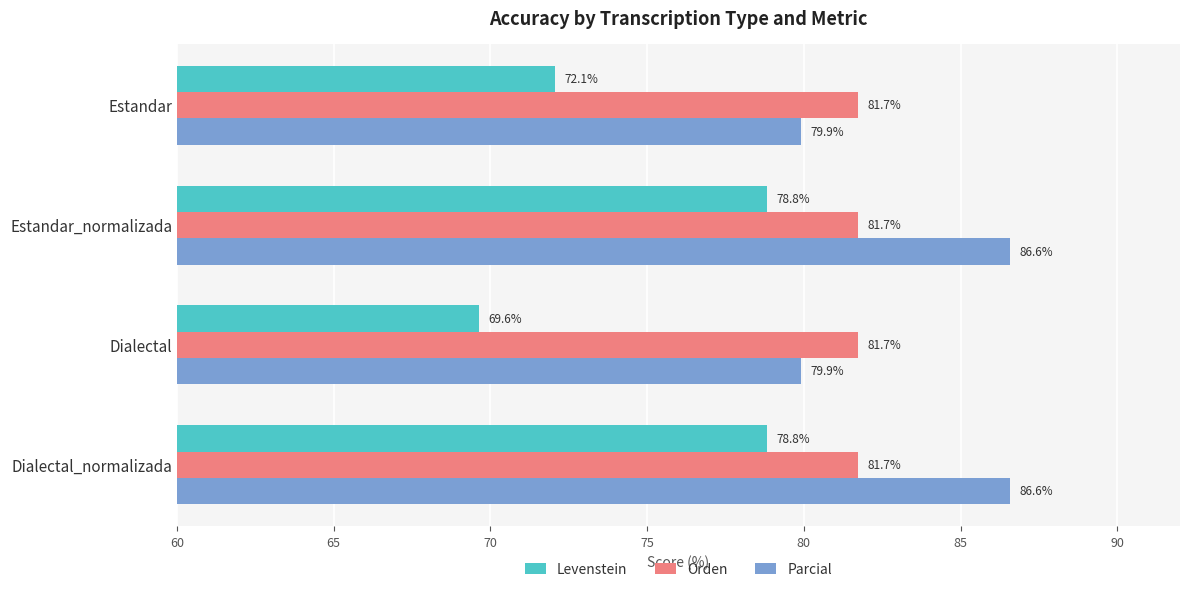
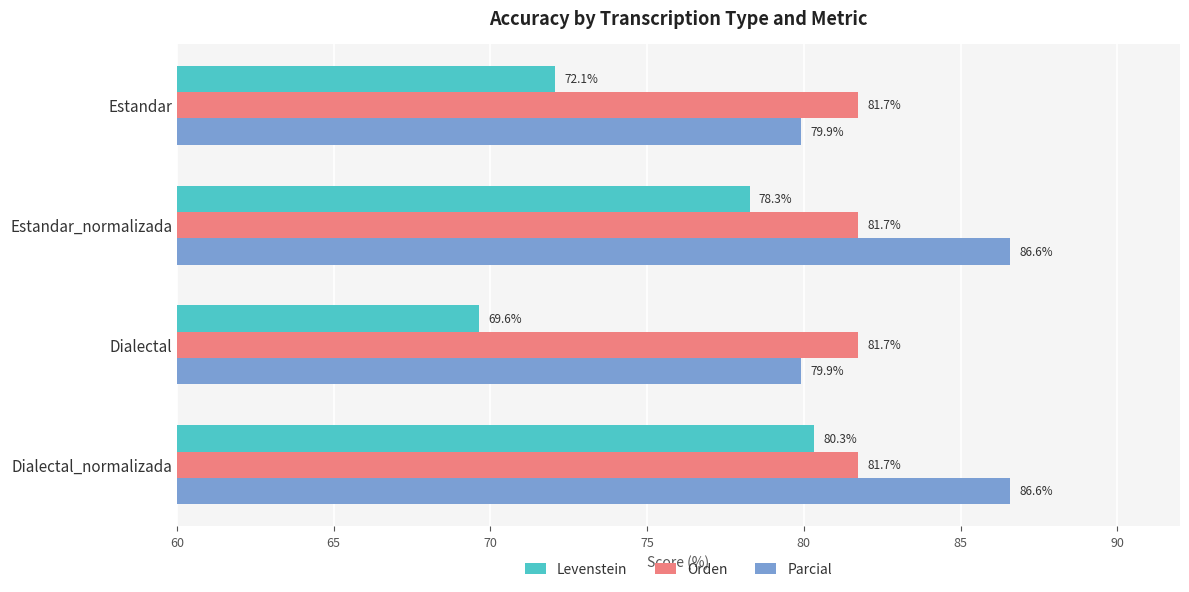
  {
    "Levenstein": {
      "Estandar": "72.1%",
-     "Estandar_normalizada": "78.8%",
+     "Estandar_normalizada": "78.3%",
      "Dialectal": "69.6%",
-     "Dialectal_normalizada": "78.8%"
+     "Dialectal_normalizada": "80.3%"
    },
    "Orden": {
      "Estandar": "81.7%",
      "Estandar_normalizada": "81.7%",
      "Dialectal": "81.7%",
      "Dialectal_normalizada": "81.7%"
    },
    "Parcial": {
      "Estandar": "79.9%",
      "Estandar_normalizada": "86.6%",
      "Dialectal": "79.9%",
      "Dialectal_normalizada": "86.6%"
    }
  }
